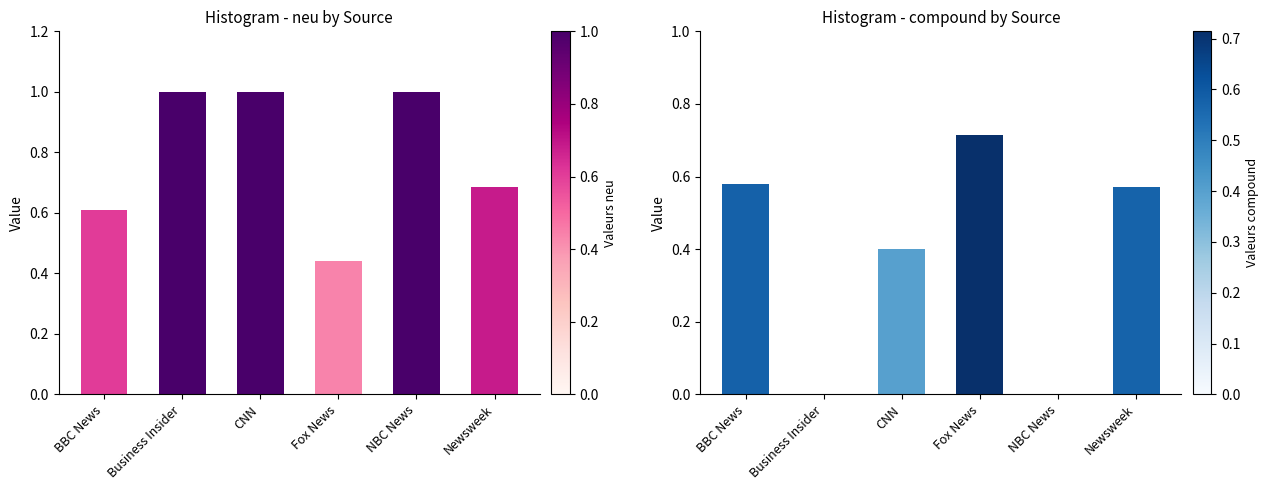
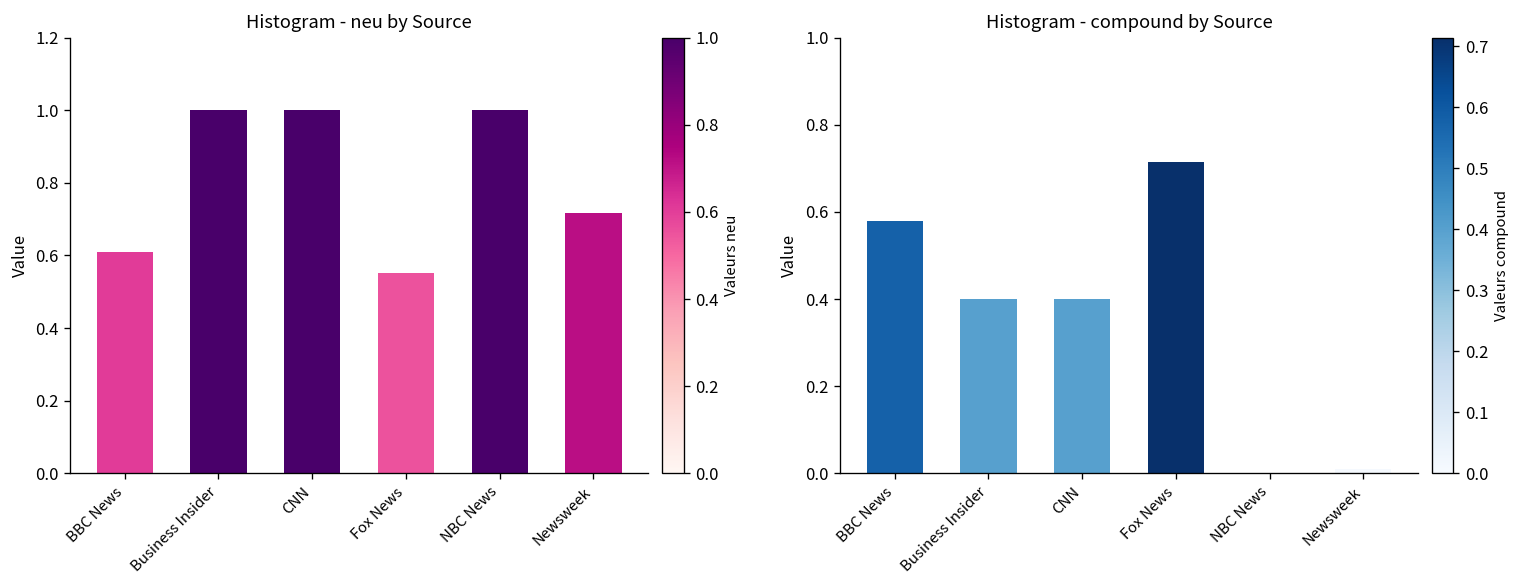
  {
    "Histogram - neu by Source": {
      "BBC News": 0.61,
      "Business Insider": 1.00,
      "CNN": 1.00,
-     "Fox News": 0.44,
+     "Fox News": 0.55,
      "NBC News": 1.00,
-     "Newsweek": 0.69
+     "Newsweek": 0.72
    },
    "Histogram - compound by Source": {
      "BBC News": 0.58,
-     "Business Insider": 0.0,
+     "Business Insider": 0.4,
      "CNN": 0.40,
      "Fox News": 0.71,
      "NBC News": 0.00,
-     "Newsweek": 0.57
+     "Newsweek": 0.01
    }
  }
